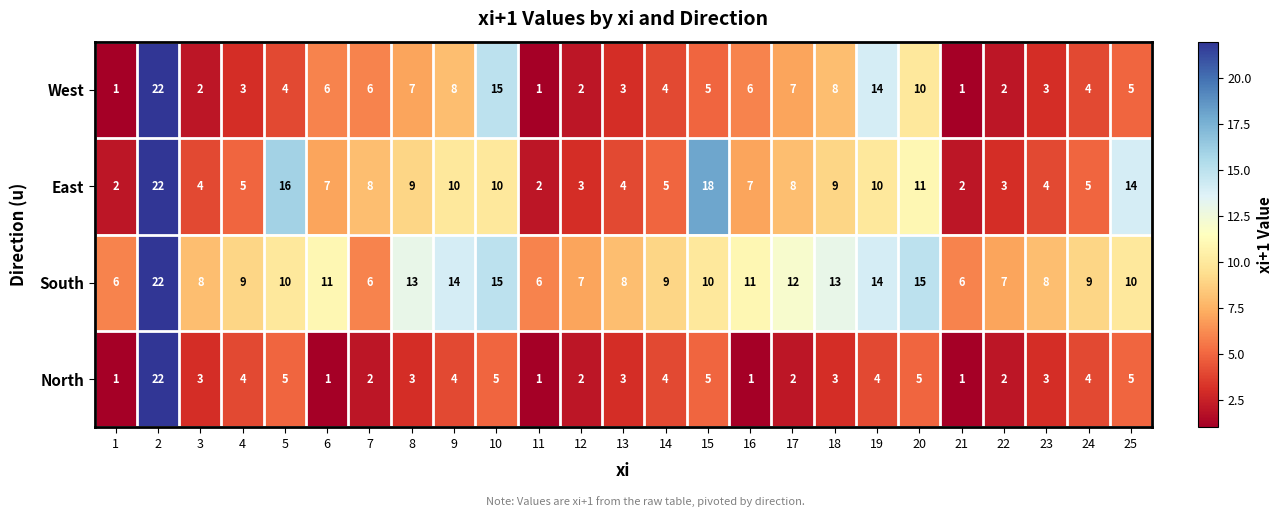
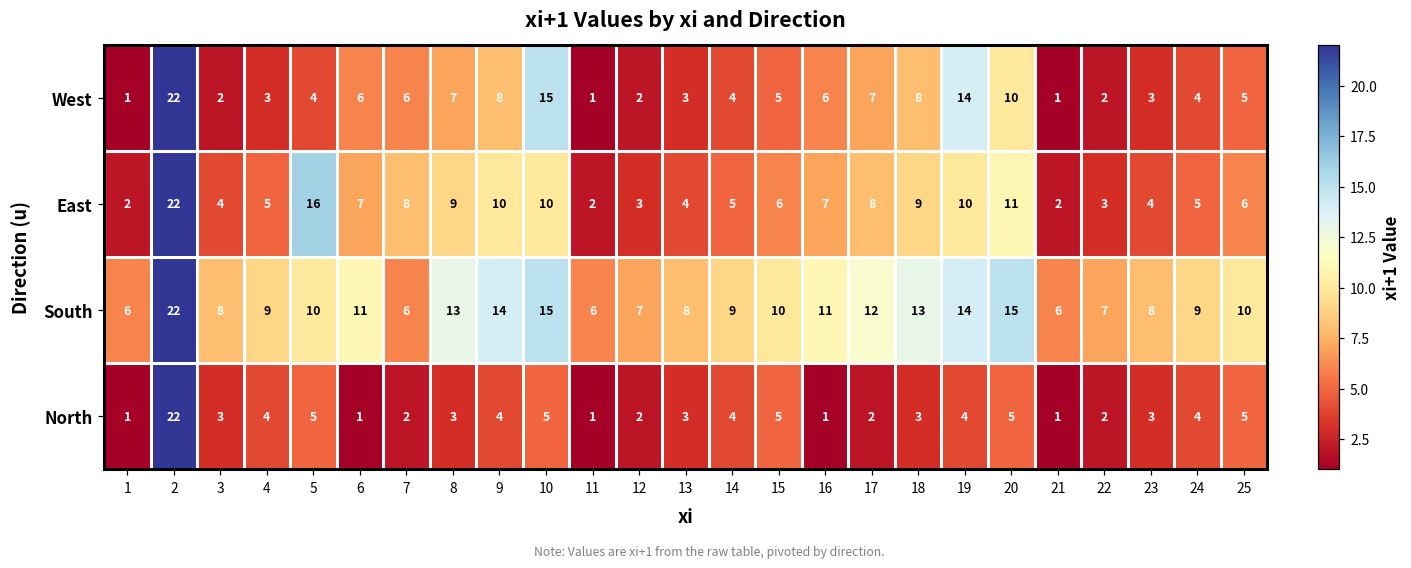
  {
    "West": {
      "1": 1,
      "2": 22,
      "3": 2,
      "4": 3,
      "5": 4,
      "6": 6,
      "7": 6,
      "8": 7,
      "9": 8,
      "10": 15,
      "11": 1,
      "12": 2,
      "13": 3,
      "14": 4,
      "15": 5,
      "16": 6,
      "17": 7,
      "18": 8,
      "19": 14,
      "20": 10,
      "21": 1,
      "22": 2,
      "23": 3,
      "24": 4,
      "25": 5
    },
    "East": {
      "1": 2,
      "2": 22,
      "3": 4,
      "4": 5,
      "5": 16,
      "6": 7,
      "7": 8,
      "8": 9,
      "9": 10,
      "10": 10,
      "11": 2,
      "12": 3,
      "13": 4,
      "14": 5,
-     "15": 18,
+     "15": 6,
      "16": 7,
      "17": 8,
      "18": 9,
      "19": 10,
      "20": 11,
      "21": 2,
      "22": 3,
      "23": 4,
      "24": 5,
-     "25": 14
+     "25": 6
    },
    "South": {
      "1": 6,
      "2": 22,
      "3": 8,
      "4": 9,
      "5": 10,
      "6": 11,
      "7": 6,
      "8": 13,
      "9": 14,
      "10": 15,
      "11": 6,
      "12": 7,
      "13": 8,
      "14": 9,
      "15": 10,
      "16": 11,
      "17": 12,
      "18": 13,
      "19": 14,
      "20": 15,
      "21": 6,
      "22": 7,
      "23": 8,
      "24": 9,
      "25": 10
    },
    "North": {
      "1": 1,
      "2": 22,
      "3": 3,
      "4": 4,
      "5": 5,
      "6": 1,
      "7": 2,
      "8": 3,
      "9": 4,
      "10": 5,
      "11": 1,
      "12": 2,
      "13": 3,
      "14": 4,
      "15": 5,
      "16": 1,
      "17": 2,
      "18": 3,
      "19": 4,
      "20": 5,
      "21": 1,
      "22": 2,
      "23": 3,
      "24": 4,
      "25": 5
    }
  }
